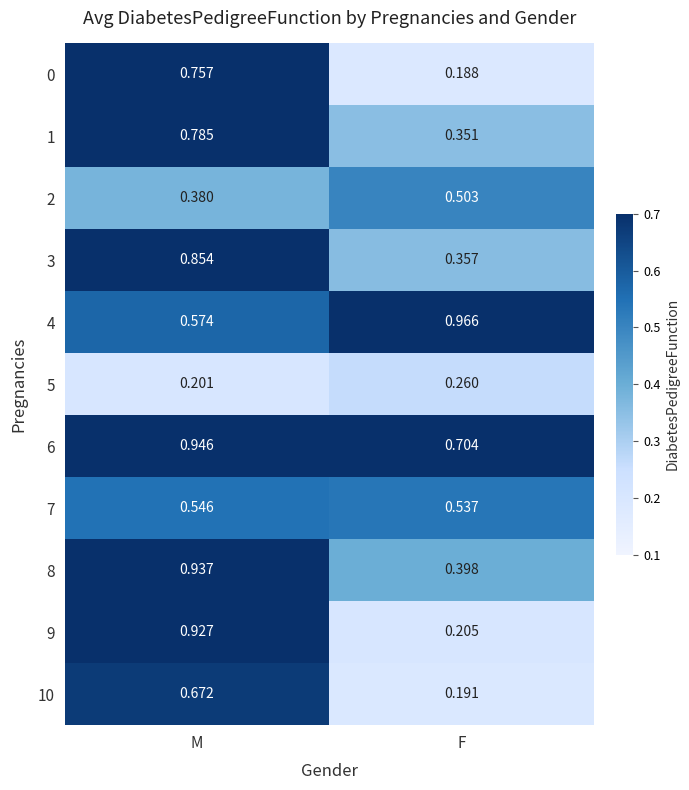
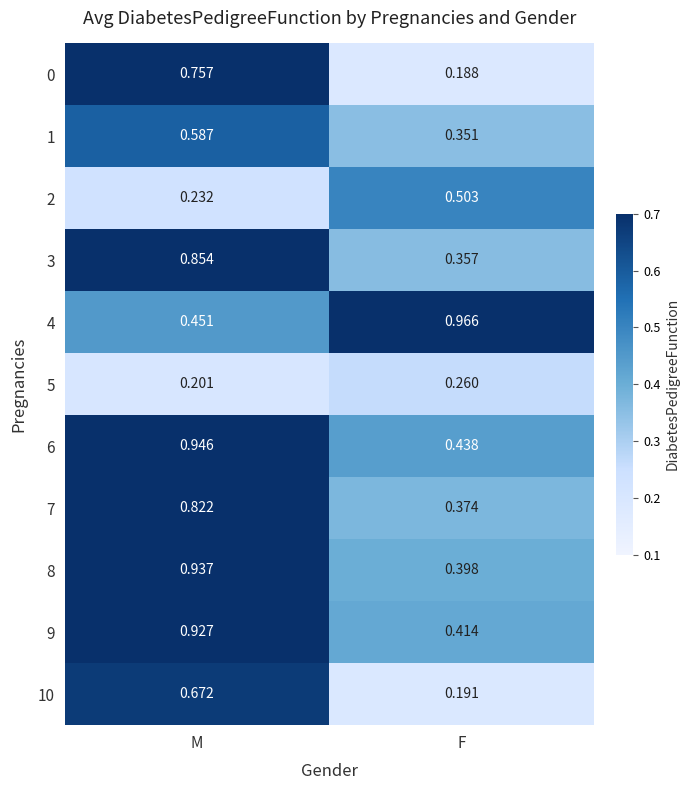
  {
    "0": {
      "M": 0.757,
      "F": 0.188
    },
    "1": {
-     "M": 0.785,
+     "M": 0.587,
      "F": 0.351
    },
    "2": {
-     "M": 0.380,
+     "M": 0.232,
      "F": 0.503
    },
    "3": {
      "M": 0.854,
      "F": 0.357
    },
    "4": {
-     "M": 0.574,
+     "M": 0.451,
      "F": 0.966
    },
    "5": {
      "M": 0.201,
      "F": 0.260
    },
    "6": {
      "M": 0.946,
-     "F": 0.704
+     "F": 0.438
    },
    "7": {
-     "M": 0.546,
-     "F": 0.537
+     "M": 0.822,
+     "F": 0.374
    },
    "8": {
      "M": 0.937,
      "F": 0.398
    },
    "9": {
      "M": 0.927,
-     "F": 0.205
+     "F": 0.414
    },
    "10": {
      "M": 0.672,
      "F": 0.191
    }
  }
